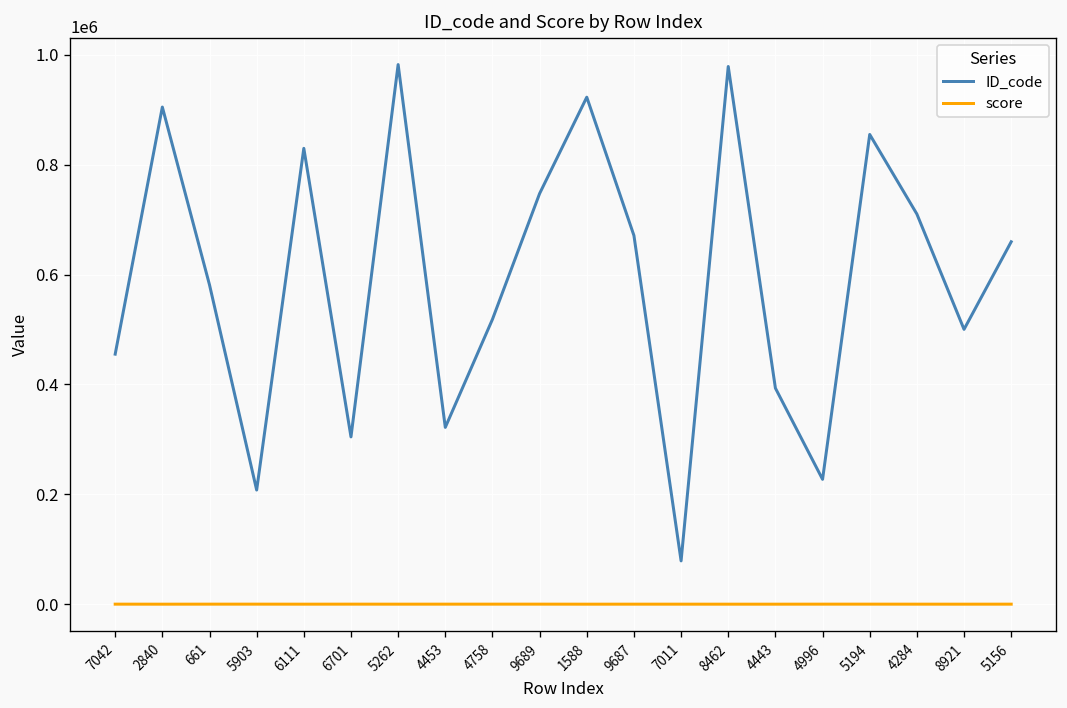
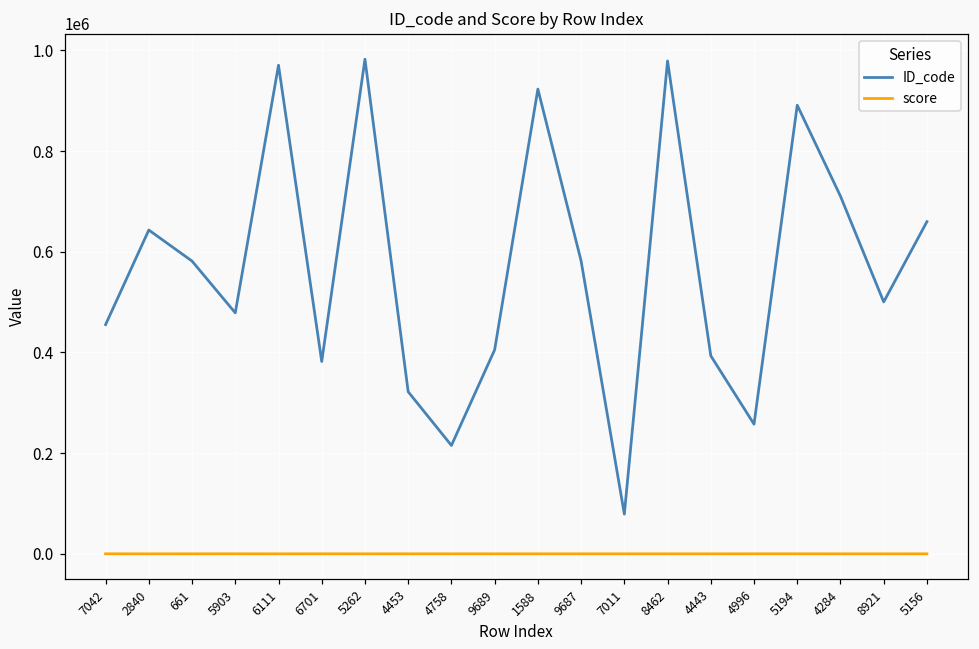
  {
    "ID_code": {
      "7042": 460000,
-     "2840": 910000,
+     "2840": 640000,
      "661": 580000,
-     "5903": 210000,
-     "6111": 830000,
-     "6701": 300000,
+     "5903": 480000,
+     "6111": 970000,
+     "6701": 380000,
      "5262": 980000,
      "4453": 320000,
-     "4758": 520000,
-     "9689": 750000,
+     "4758": 220000,
+     "9689": 410000,
      "1588": 920000,
-     "9687": 670000,
+     "9687": 580000,
      "7011": 80000,
      "8462": 980000,
      "4443": 390000,
-     "4996": 230000,
-     "5194": 860000,
+     "4996": 260000,
+     "5194": 890000,
      "4284": 710000,
      "8921": 500000,
      "5156": 660000
    },
    "score": {
      "7042": 0,
      "2840": 0,
      "661": 0,
      "5903": 0,
      "6111": 0,
      "6701": 0,
      "5262": 0,
      "4453": 0,
      "4758": 0,
      "9689": 0,
      "1588": 0,
      "9687": 0,
      "7011": 0,
      "8462": 0,
      "4443": 0,
      "4996": 0,
      "5194": 0,
      "4284": 0,
      "8921": 0,
      "5156": 0
    }
  }
